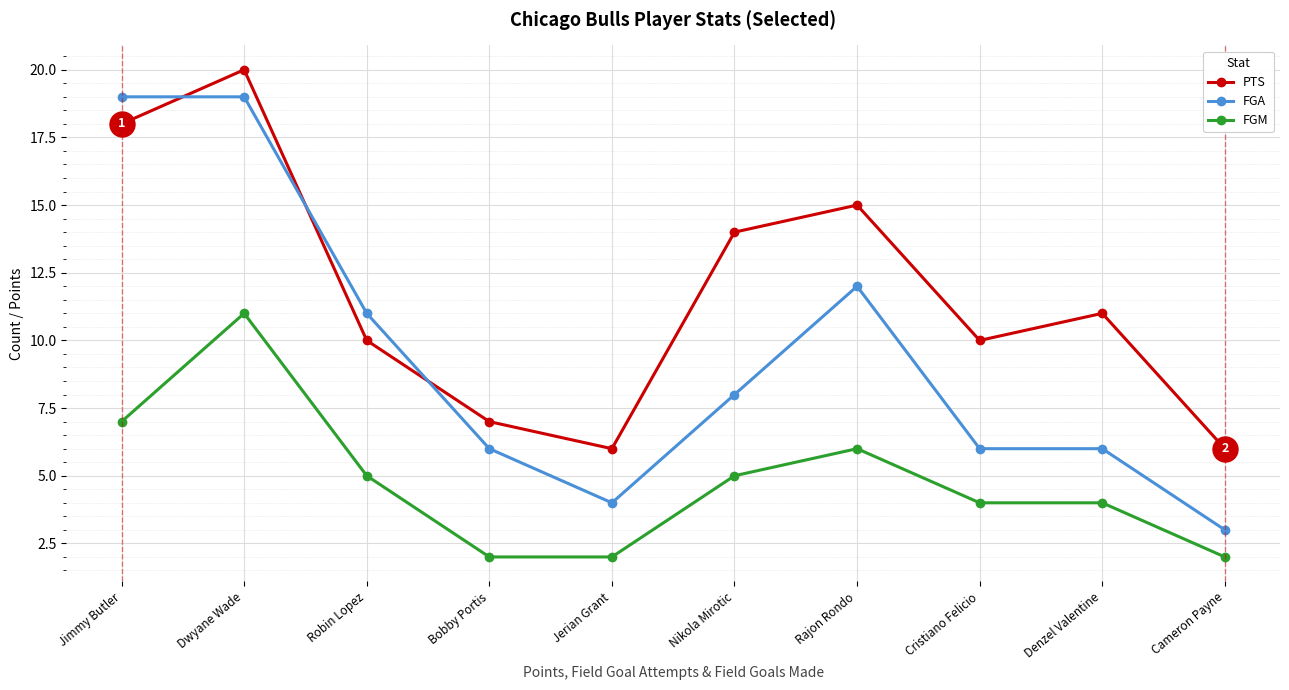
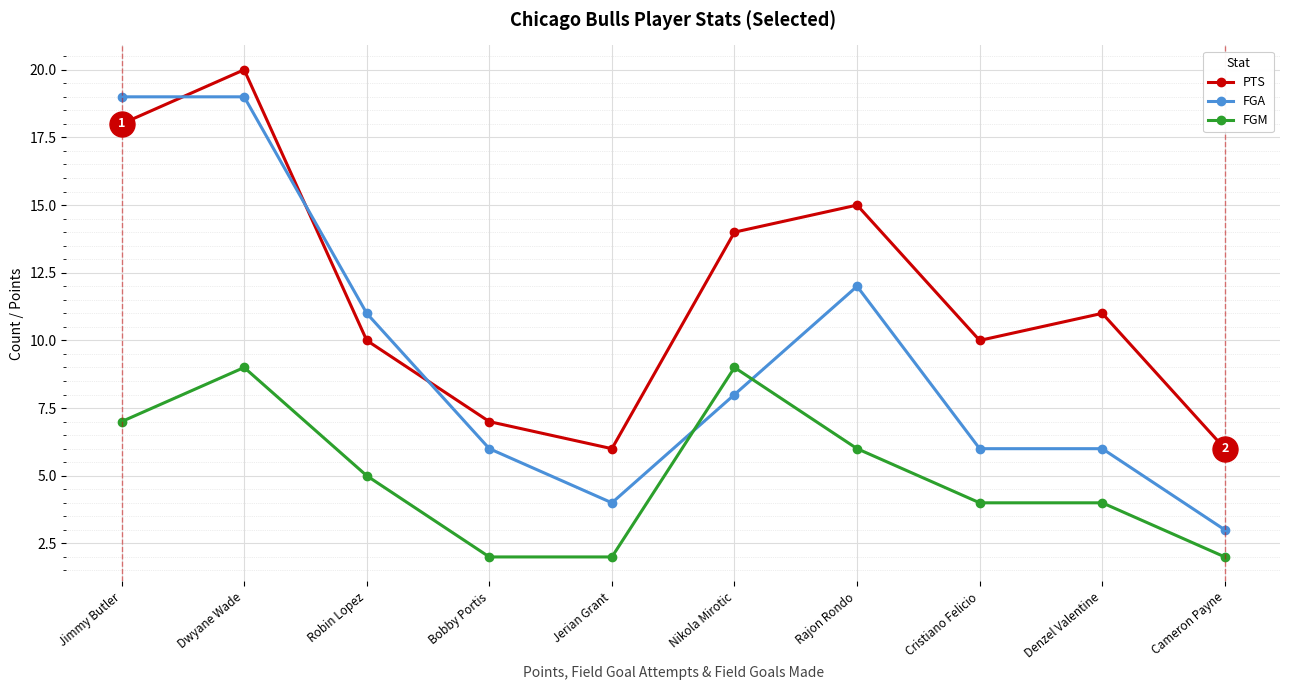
  {
    "FGA": {
      "Jimmy Butler": 19,
      "Dwyane Wade": 19,
      "Robin Lopez": 11,
      "Bobby Portis": 6,
      "Jerian Grant": 4,
      "Nikola Mirotic": 8,
      "Rajon Rondo": 12,
      "Cristiano Felicio": 6,
      "Denzel Valentine": 6,
      "Cameron Payne": 3
    },
    "FGM": {
      "Jimmy Butler": 7,
-     "Dwyane Wade": 11,
+     "Dwyane Wade": 9,
      "Robin Lopez": 5,
      "Bobby Portis": 2,
      "Jerian Grant": 2,
-     "Nikola Mirotic": 5,
+     "Nikola Mirotic": 9,
      "Rajon Rondo": 6,
      "Cristiano Felicio": 4,
      "Denzel Valentine": 4,
      "Cameron Payne": 2
    }
  }
